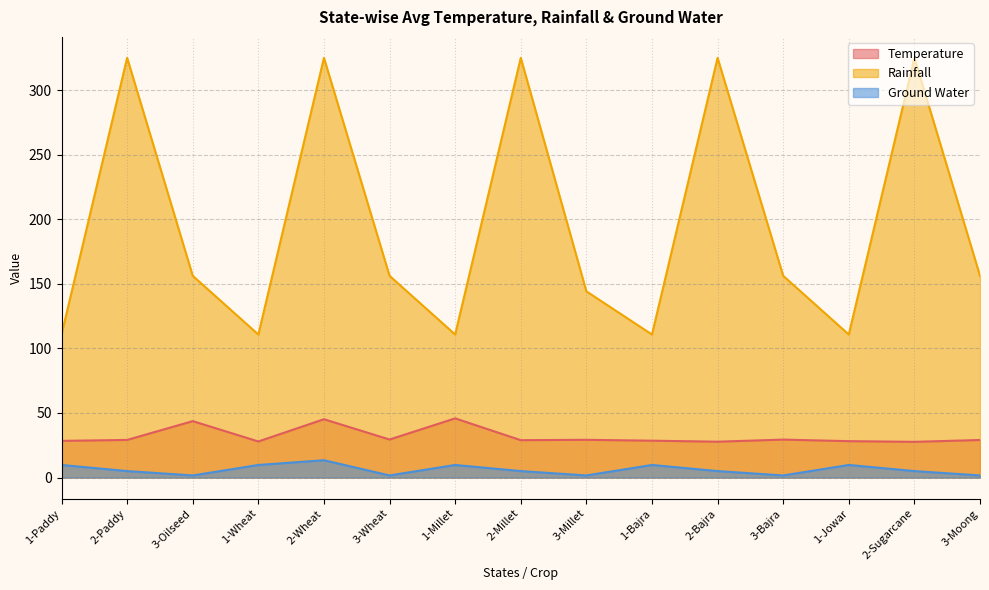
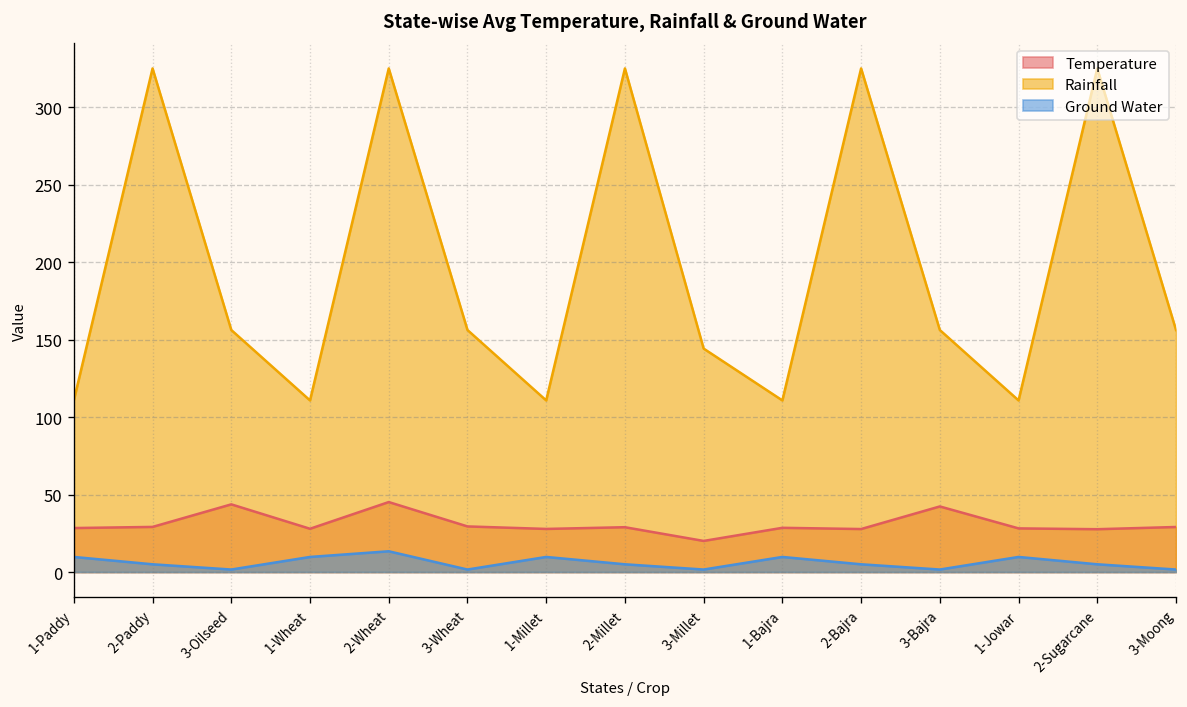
  {
    "Temperature": {
      "1-Paddy": 28,
      "2-Paddy": 29,
      "3-Oilseed": 44,
      "1-Wheat": 28,
      "2-Wheat": 45,
      "3-Wheat": 29,
-     "1-Millet": 46,
+     "1-Millet": 28,
      "2-Millet": 29,
-     "3-Millet": 29,
+     "3-Millet": 20,
      "1-Bajra": 29,
      "2-Bajra": 28,
-     "3-Bajra": 29,
+     "3-Bajra": 42,
      "1-Jowar": 28,
      "2-Sugarcane": 28,
      "3-Moong": 29
    },
    "Rainfall": {
      "1-Paddy": 111,
      "2-Paddy": 325,
      "3-Oilseed": 156,
      "1-Wheat": 111,
      "2-Wheat": 325,
      "3-Wheat": 156,
      "1-Millet": 111,
      "2-Millet": 325,
      "3-Millet": 144,
      "1-Bajra": 111,
      "2-Bajra": 325,
      "3-Bajra": 156,
      "1-Jowar": 111,
      "3-Moong": 156
    },
    "Ground Water": {
      "1-Paddy": 10,
      "2-Paddy": 5,
      "3-Oilseed": 2,
      "1-Wheat": 10,
      "2-Wheat": 13,
      "3-Wheat": 2,
      "1-Millet": 10,
      "2-Millet": 5,
      "3-Millet": 2,
      "1-Bajra": 10,
      "2-Bajra": 5,
      "3-Bajra": 2,
      "1-Jowar": 10,
      "2-Sugarcane": 5,
      "3-Moong": 2
    }
  }
